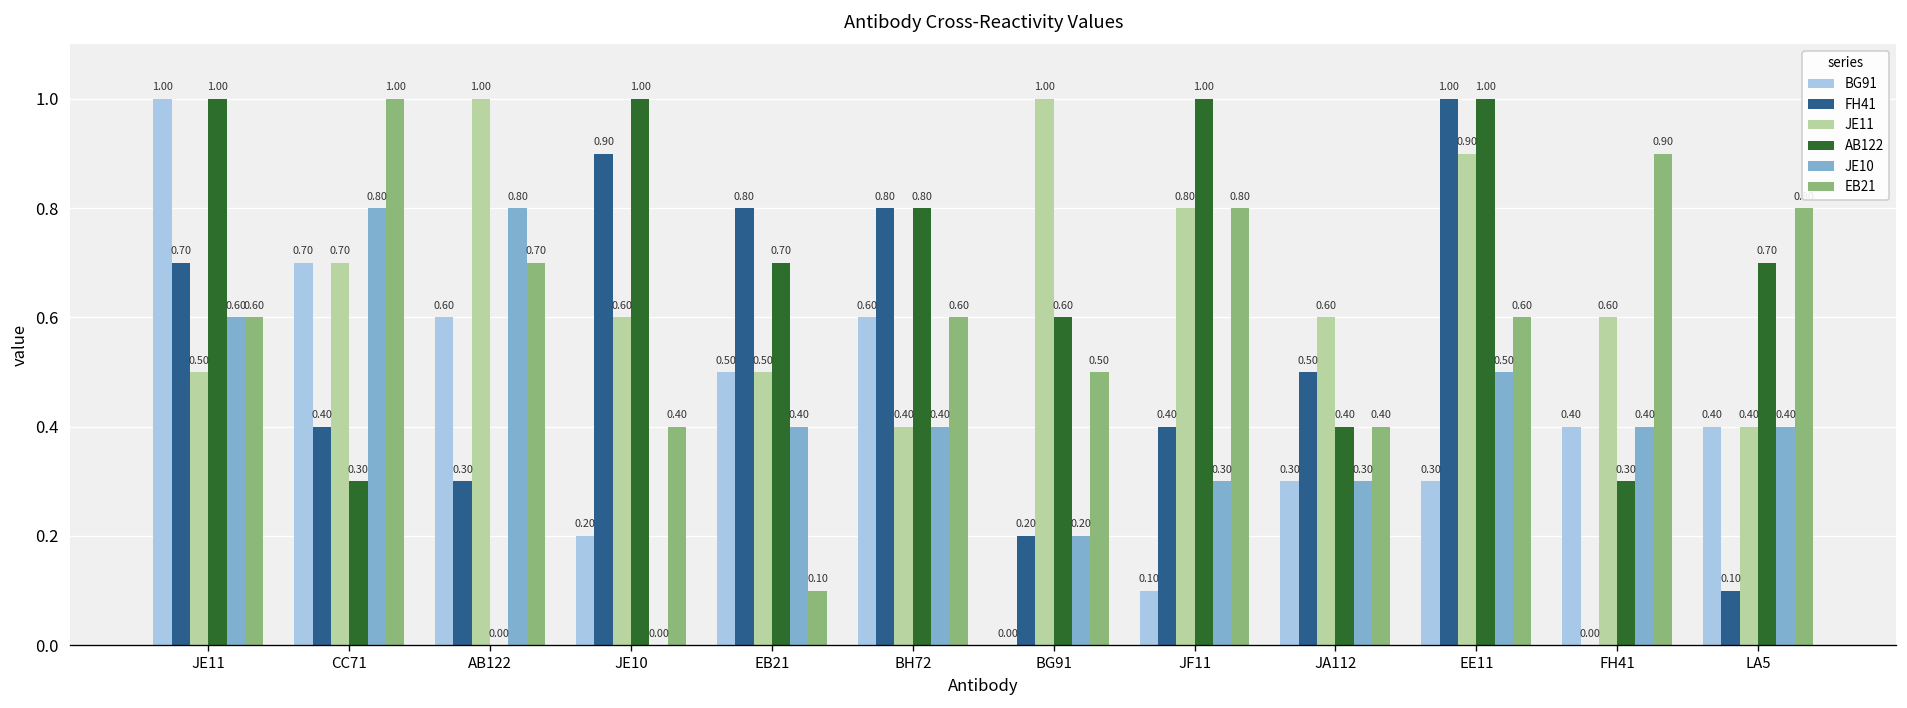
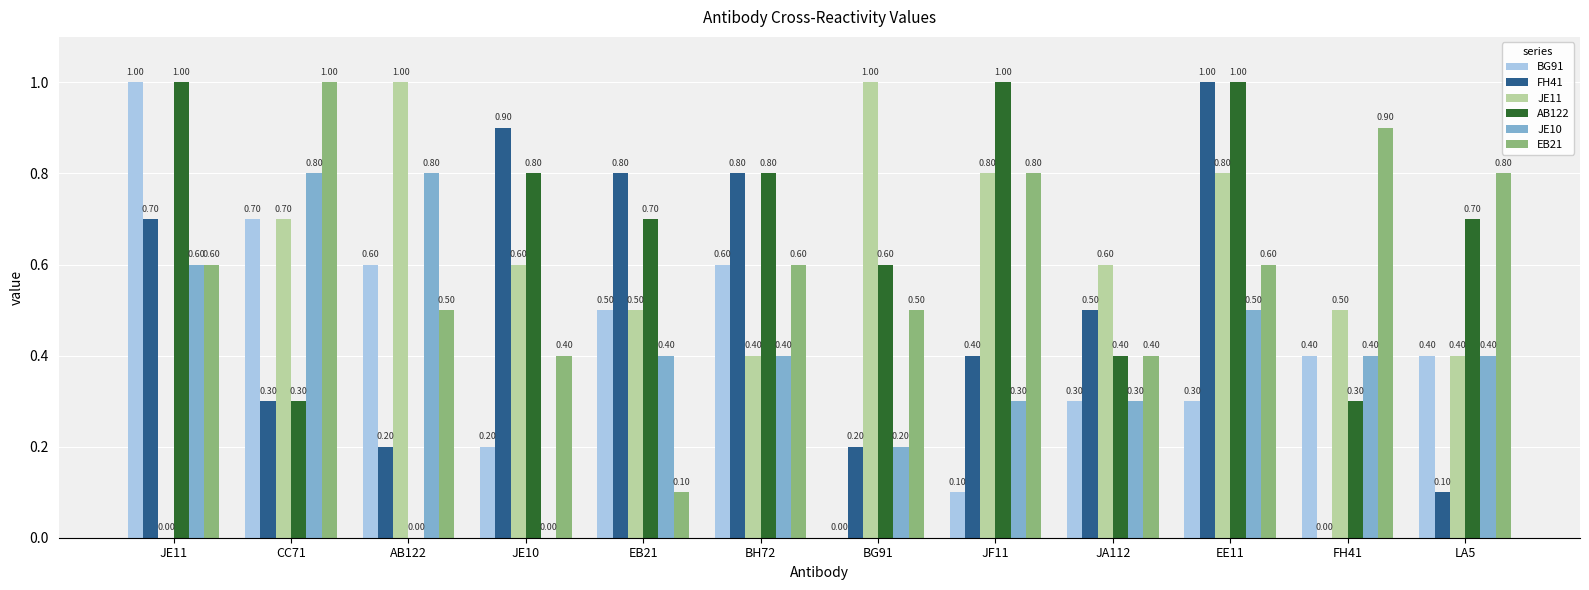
  {
    "FH41": {
      "JE11": 0.70,
-     "CC71": 0.40,
-     "AB122": 0.30,
+     "CC71": 0.30,
+     "AB122": 0.20,
      "JE10": 0.90,
      "EB21": 0.80,
      "BH72": 0.80,
      "BG91": 0.20,
      "JF11": 0.40,
      "JA112": 0.50,
      "EE11": 1.00,
      "FH41": 0.00,
      "LA5": 0.10
    },
    "JE11": {
-     "JE11": 0.50,
+     "JE11": 0.00,
      "CC71": 0.70,
      "AB122": 1.00,
      "JE10": 0.60,
      "EB21": 0.50,
      "BH72": 0.40,
      "BG91": 1.00,
      "JF11": 0.80,
      "JA112": 0.60,
-     "EE11": 0.90,
-     "FH41": 0.60,
+     "EE11": 0.80,
+     "FH41": 0.50,
      "LA5": 0.40
    },
    "AB122": {
      "JE11": 1.00,
      "CC71": 0.30,
      "AB122": 0.00,
-     "JE10": 1.00,
+     "JE10": 0.80,
      "EB21": 0.70,
      "BH72": 0.80,
      "BG91": 0.60,
      "JF11": 1.00,
      "JA112": 0.40,
      "EE11": 1.00,
      "FH41": 0.30,
      "LA5": 0.70
    },
    "EB21": {
      "JE11": 0.60,
      "CC71": 1.00,
-     "AB122": 0.70,
+     "AB122": 0.50,
      "JE10": 0.40,
      "EB21": 0.10,
      "BH72": 0.60,
      "BG91": 0.50,
      "JF11": 0.80,
      "JA112": 0.40,
      "EE11": 0.60,
      "FH41": 0.90,
      "LA5": 0.80
    }
  }
